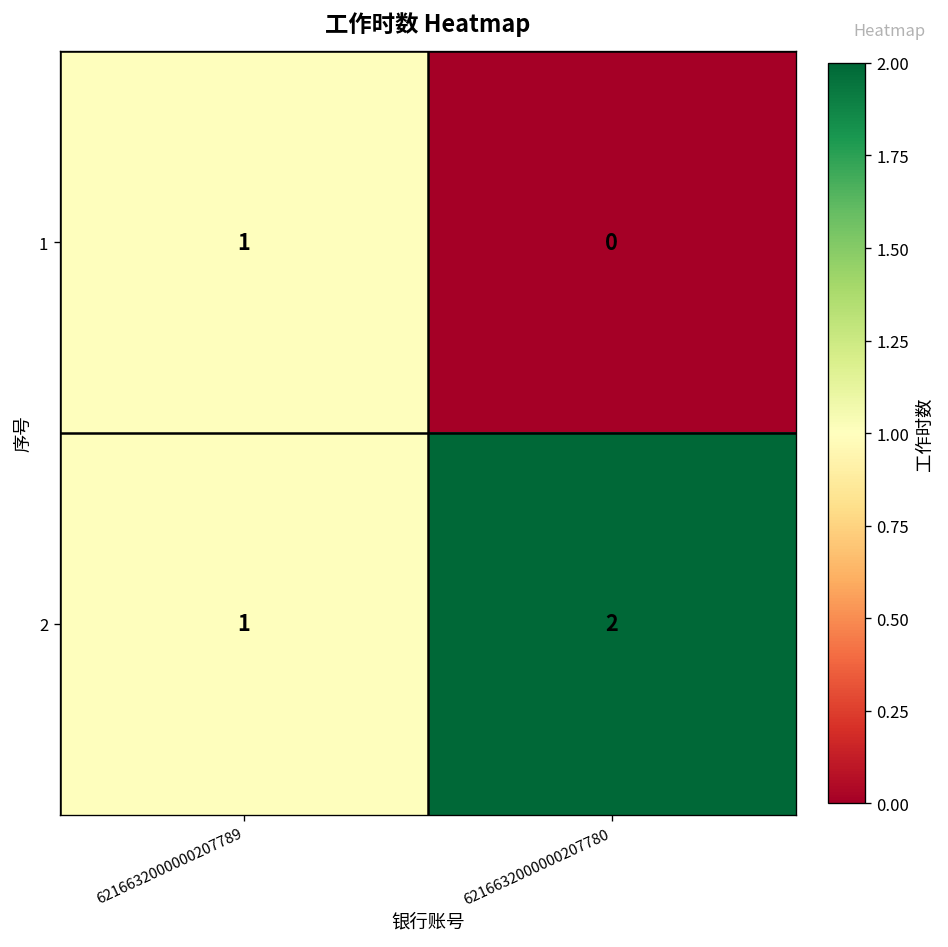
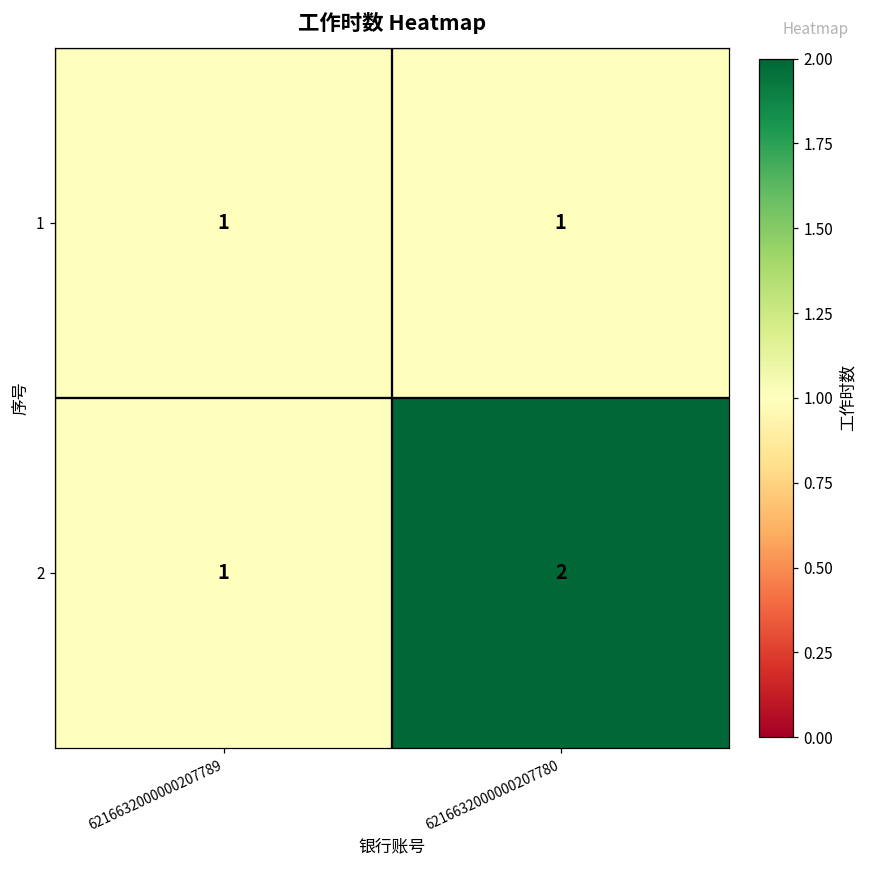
  {
    "1": {
      "6216632000000207789": 1,
-     "6216632000000207780": 0
+     "6216632000000207780": 1
    },
    "2": {
      "6216632000000207789": 1,
      "6216632000000207780": 2
    }
  }
